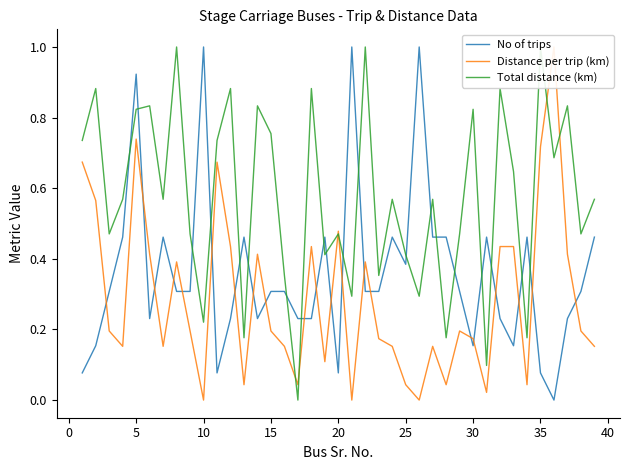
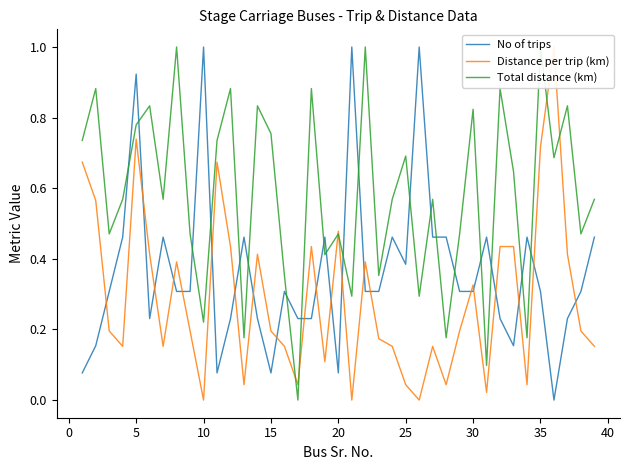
  {
    "No of trips": {
      "5": 0.92,
      "10": 1.00,
-     "15": 0.31,
+     "15": 0.08,
      "20": 0.08,
      "25": 0.38,
-     "30": 0.15,
-     "35": 0.08
+     "30": 0.31,
+     "35": 0.31
    },
    "Distance per trip (km)": {
      "5": 0.74,
      "10": 0.00,
      "15": 0.20,
      "20": 0.48,
      "25": 0.04,
-     "30": 0.17,
+     "30": 0.33,
      "35": 0.72
    },
    "Total distance (km)": {
-     "5": 0.82,
+     "5": 0.78,
      "10": 0.22,
      "15": 0.75,
      "20": 0.47,
-     "25": 0.41,
+     "25": 0.69,
      "30": 0.82
    }
  }
